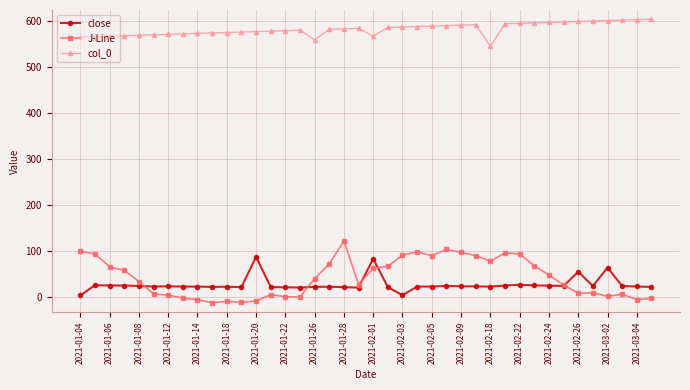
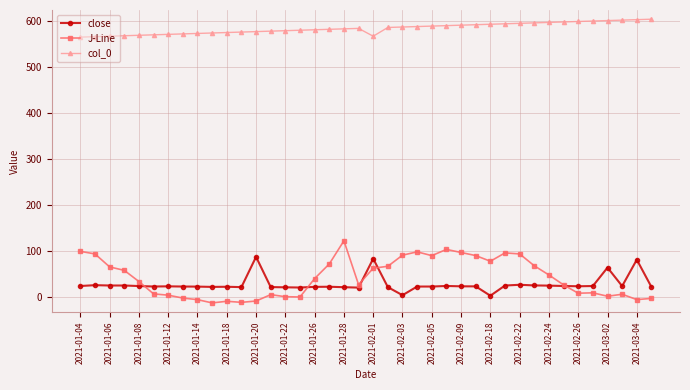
  {
    "close": {
-     "2021-01-04": 0,
+     "2021-01-04": 20,
      "2021-01-06": 30,
      "2021-01-08": 20,
      "2021-01-12": 20,
      "2021-01-14": 20,
      "2021-01-18": 20,
      "2021-01-20": 90,
      "2021-01-22": 20,
      "2021-01-26": 20,
      "2021-01-28": 20,
      "2021-02-01": 80,
      "2021-02-03": 0,
      "2021-02-05": 20,
      "2021-02-09": 20,
-     "2021-02-18": 20,
+     "2021-02-18": 0,
      "2021-02-22": 30,
      "2021-02-24": 30,
-     "2021-02-26": 60,
+     "2021-02-26": 20,
      "2021-03-02": 60,
-     "2021-03-04": 20
+     "2021-03-04": 80
    },
    "J-Line": {
      "2021-01-04": 100,
      "2021-01-06": 70,
      "2021-01-08": 30,
      "2021-01-12": 0,
      "2021-01-14": -10,
      "2021-01-18": -10,
      "2021-01-20": -10,
      "2021-01-22": 0,
      "2021-01-26": 40,
      "2021-01-28": 120,
      "2021-02-01": 60,
      "2021-02-03": 90,
      "2021-02-05": 90,
      "2021-02-09": 100,
      "2021-02-18": 80,
      "2021-02-22": 90,
      "2021-02-24": 50,
      "2021-02-26": 10,
      "2021-03-02": 0,
      "2021-03-04": 0
    },
    "col_0": {
      "2021-01-08": 570,
      "2021-01-12": 570,
      "2021-01-14": 570,
      "2021-01-18": 580,
      "2021-01-20": 580,
      "2021-01-22": 580,
-     "2021-01-26": 560,
+     "2021-01-26": 580,
      "2021-01-28": 580,
      "2021-02-01": 570,
      "2021-02-03": 590,
      "2021-02-05": 590,
      "2021-02-09": 590,
-     "2021-02-18": 550,
+     "2021-02-18": 590,
      "2021-02-22": 600,
      "2021-02-24": 600,
      "2021-02-26": 600,
      "2021-03-02": 600,
      "2021-03-04": 600
    }
  }
